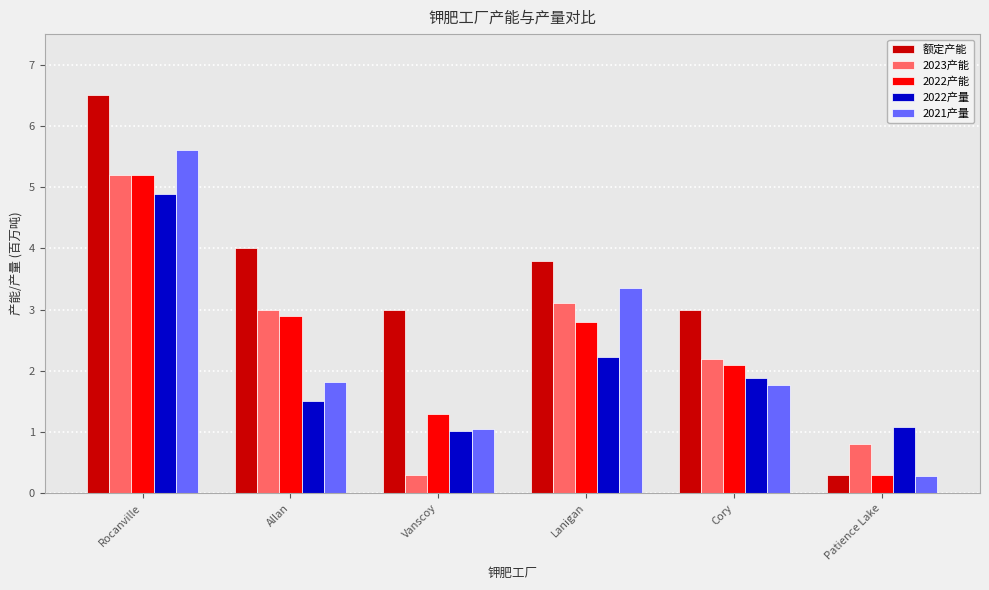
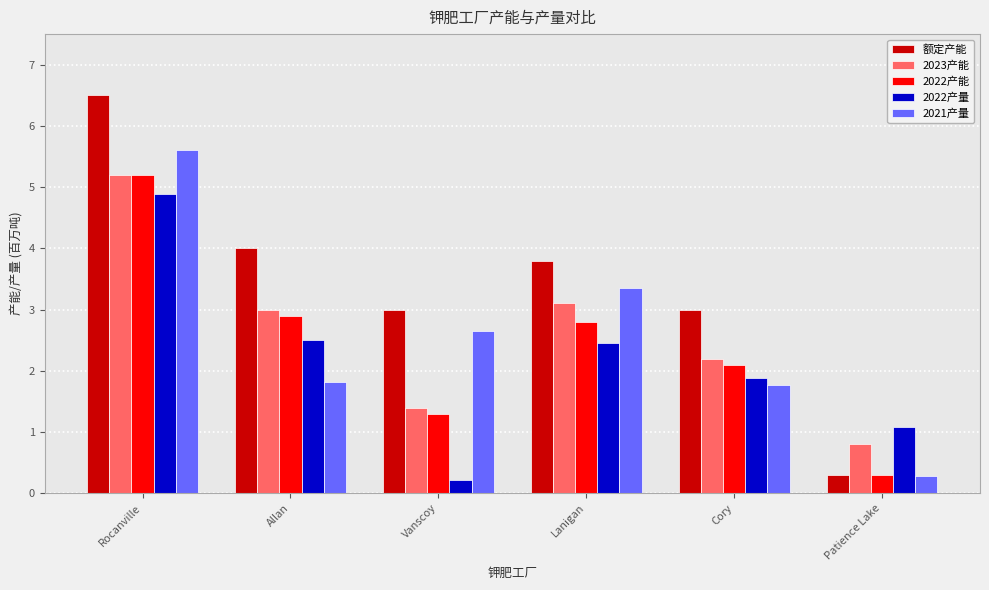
  {
    "2023产能": {
      "Rocanville": 5.2,
      "Allan": 3.0,
-     "Vanscoy": 0.3,
+     "Vanscoy": 1.4,
      "Lanigan": 3.1,
      "Cory": 2.2,
      "Patience Lake": 0.8
    },
    "2022产量": {
      "Rocanville": 4.9,
-     "Allan": 1.5,
-     "Vanscoy": 1.0,
-     "Lanigan": 2.2,
+     "Allan": 2.5,
+     "Vanscoy": 0.2,
+     "Lanigan": 2.5,
      "Cory": 1.9,
      "Patience Lake": 1.1
    },
    "2021产量": {
      "Rocanville": 5.6,
      "Allan": 1.8,
-     "Vanscoy": 1.1,
+     "Vanscoy": 2.7,
      "Lanigan": 3.4,
      "Cory": 1.8,
      "Patience Lake": 0.3
    }
  }
